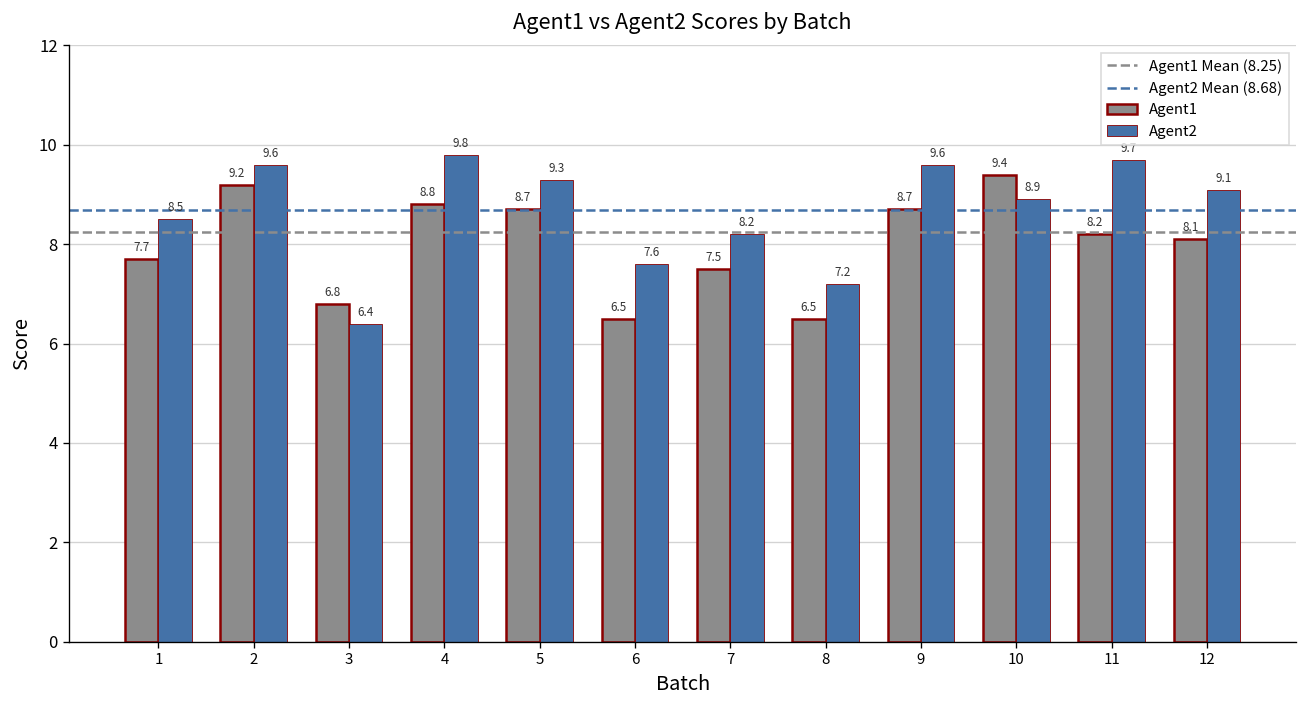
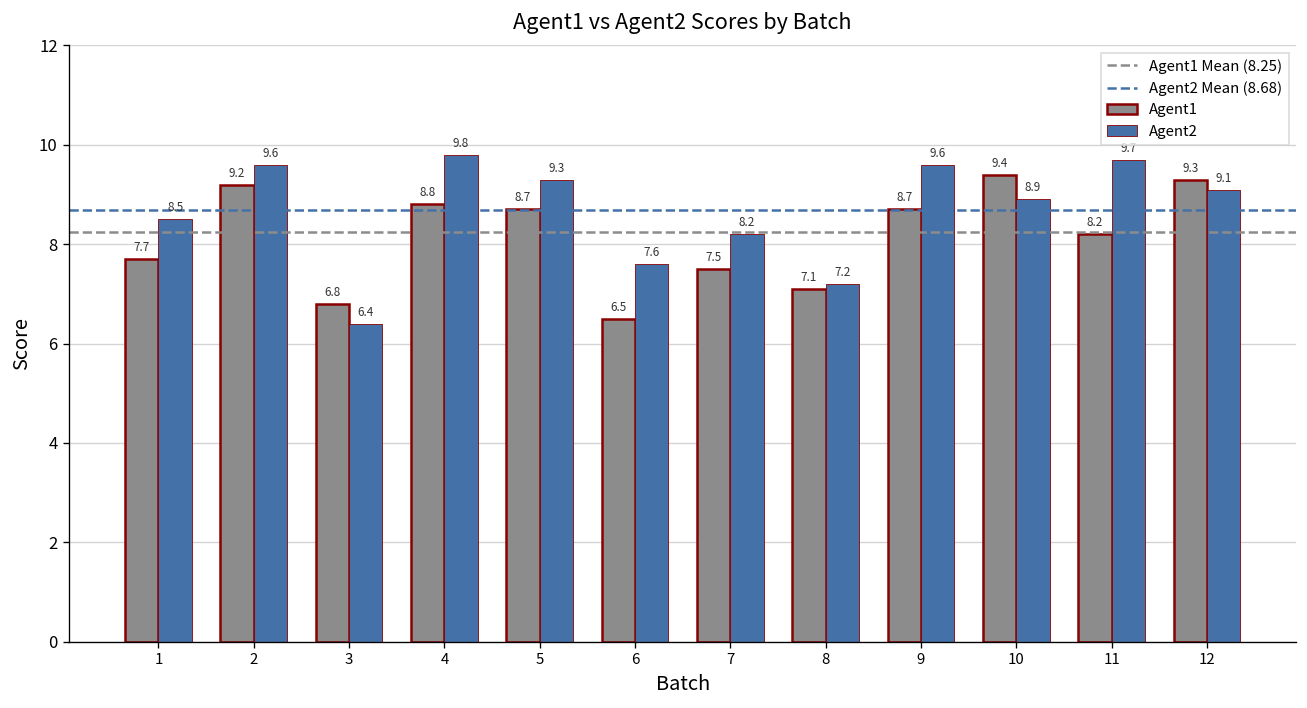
  {
    "Agent1": {
      "1": 7.7,
      "2": 9.2,
      "3": 6.8,
      "4": 8.8,
      "5": 8.7,
      "6": 6.5,
      "7": 7.5,
-     "8": 6.5,
+     "8": 7.1,
      "9": 8.7,
      "10": 9.4,
      "11": 8.2,
-     "12": 8.1
+     "12": 9.3
    },
    "Agent2": {
      "1": 8.5,
      "2": 9.6,
      "3": 6.4,
      "4": 9.8,
      "5": 9.3,
      "6": 7.6,
      "7": 8.2,
      "8": 7.2,
      "9": 9.6,
      "10": 8.9,
      "12": 9.1
    }
  }
